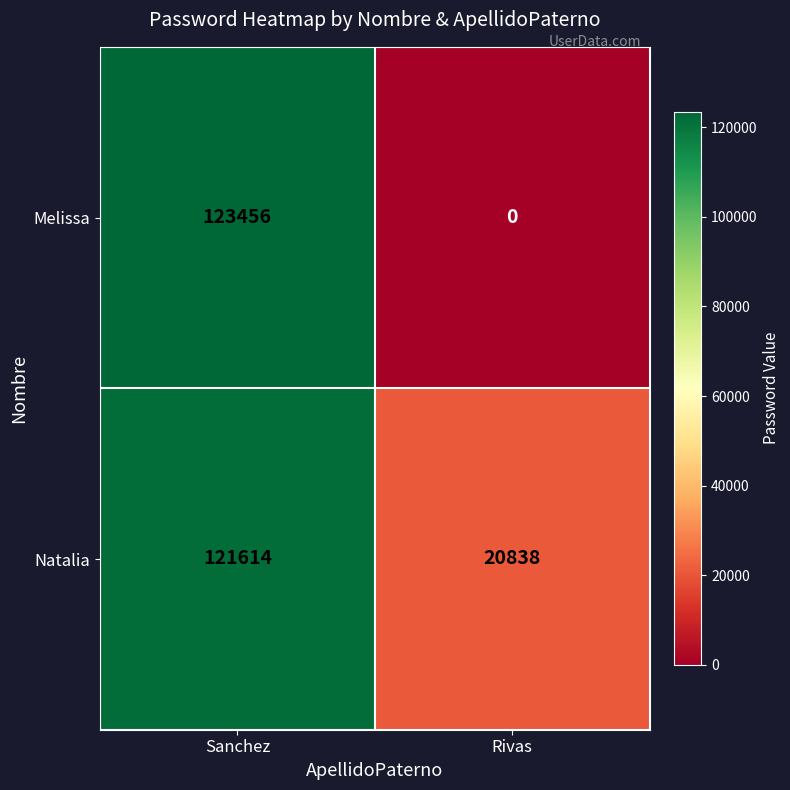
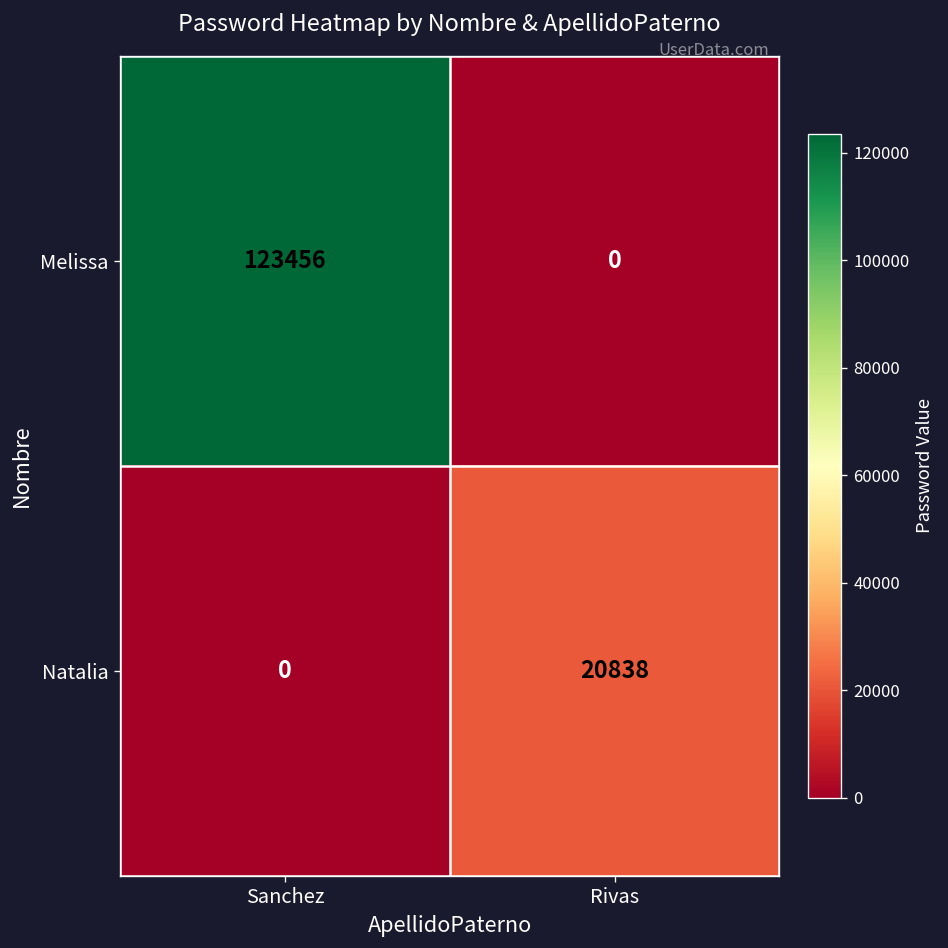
  {
    "Melissa": {
      "Sanchez": 123456,
      "Rivas": 0
    },
    "Natalia": {
-     "Sanchez": 121614,
+     "Sanchez": 0,
      "Rivas": 20838
    }
  }
